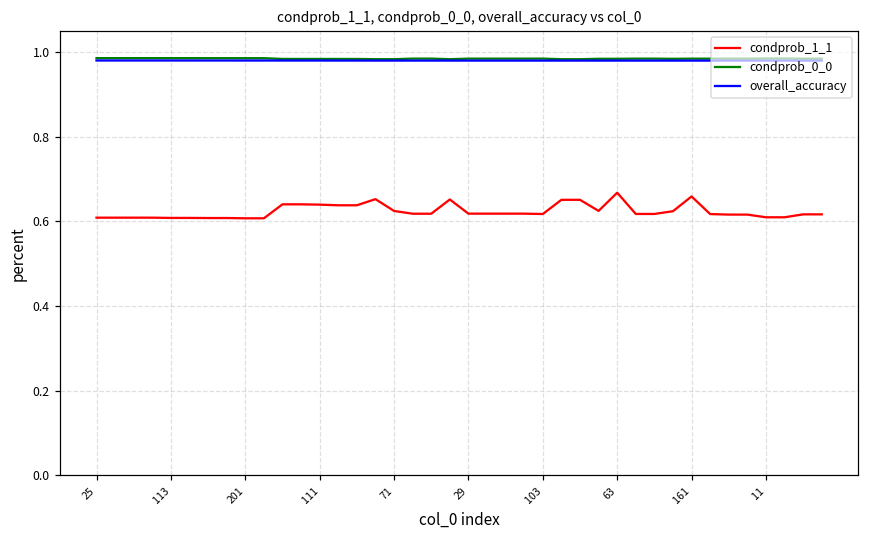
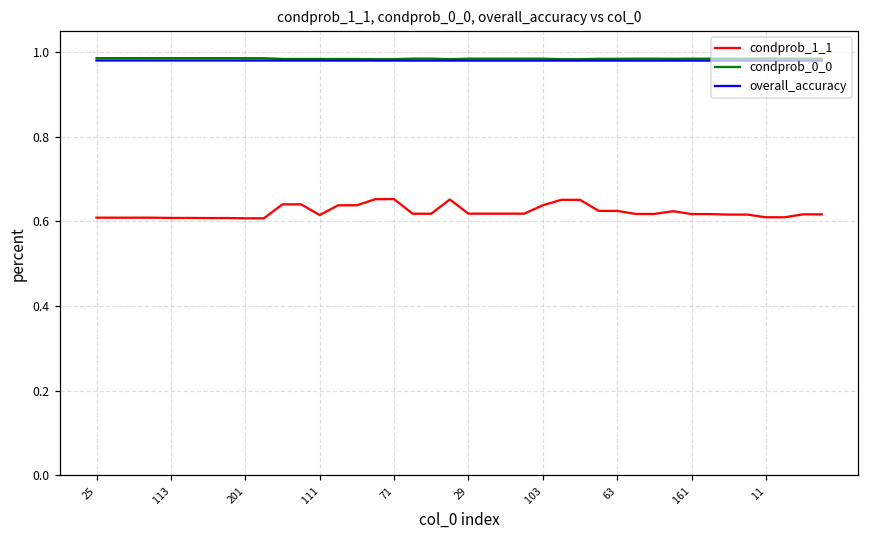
  {
    "condprob_1_1": {
      "113": 0.61,
      "201": 0.61,
-     "111": 0.64,
-     "71": 0.62,
-     "103": 0.62,
-     "63": 0.67,
-     "161": 0.66
+     "111": 0.62,
+     "71": 0.65,
+     "103": 0.64,
+     "63": 0.63,
+     "161": 0.62
    }
  }
